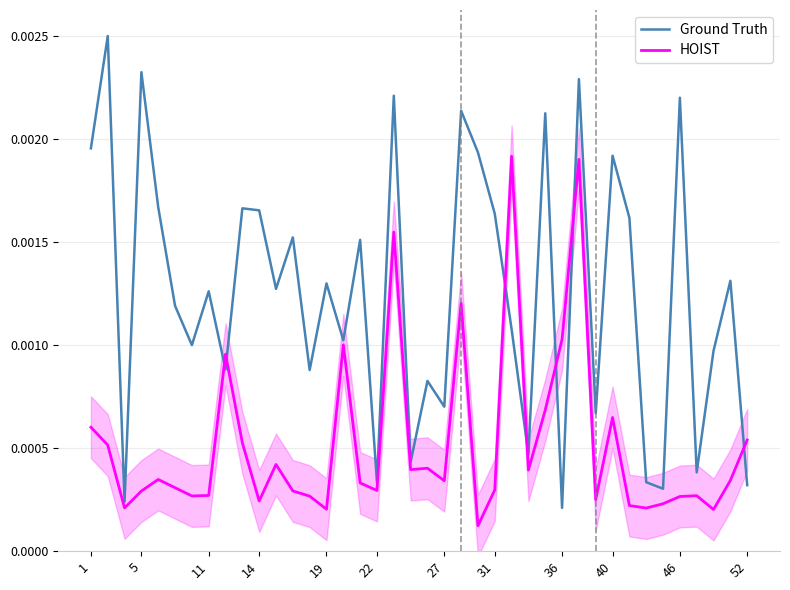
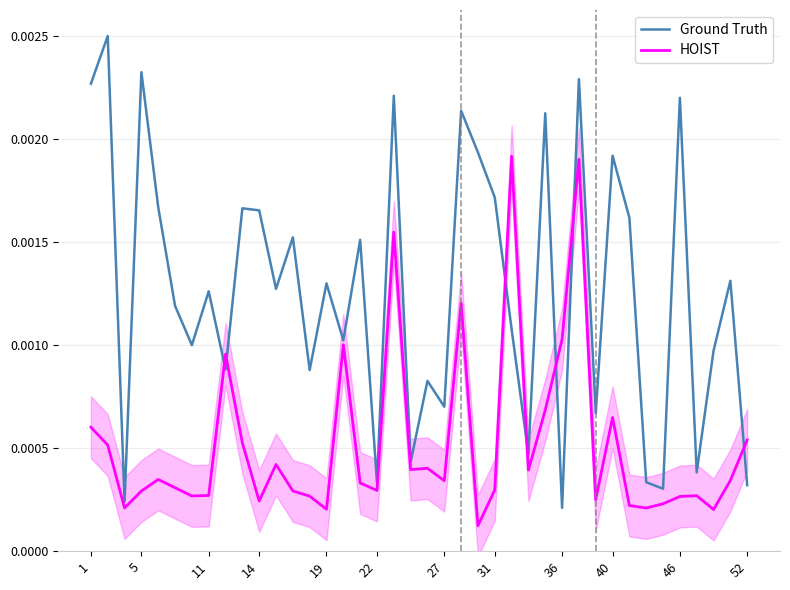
  {
    "Ground Truth": {
-     "1": 0.00196,
+     "1": 0.00227,
      "5": 0.00232,
      "11": 0.00126,
      "14": 0.00165,
      "19": 0.00130,
      "22": 0.00033,
      "27": 0.00070,
-     "31": 0.00164,
+     "31": 0.00172,
      "36": 0.00021,
      "40": 0.00192,
      "46": 0.00220,
      "52": 0.00032
    }
  }
